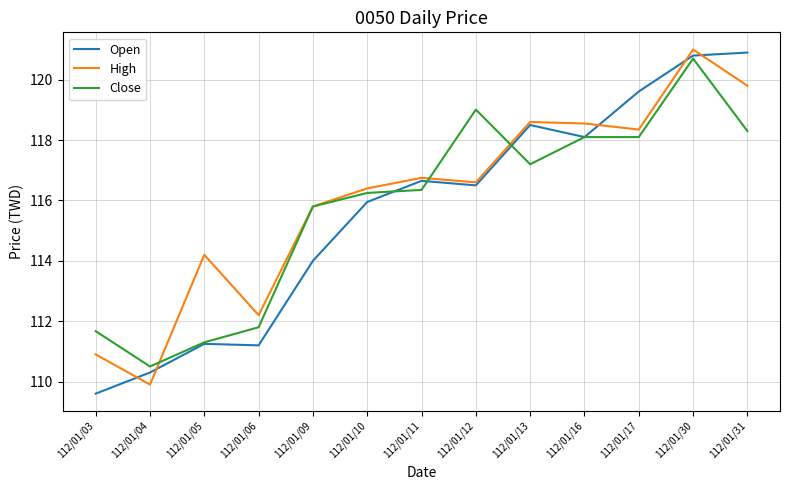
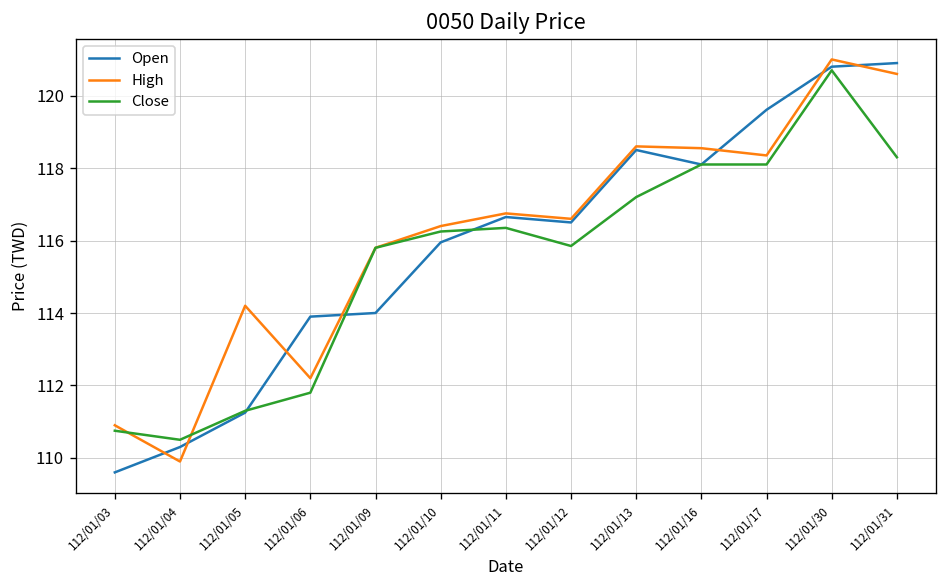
  {
    "Open": {
      "112/01/03": 109.6,
      "112/01/04": 110.3,
-     "112/01/06": 111.2,
+     "112/01/06": 113.9,
      "112/01/09": 114.0,
      "112/01/10": 116.0,
      "112/01/11": 116.7,
      "112/01/12": 116.5,
      "112/01/13": 118.5,
      "112/01/17": 119.6,
      "112/01/30": 120.8,
      "112/01/31": 120.9
    },
    "High": {
      "112/01/03": 110.9,
      "112/01/04": 109.9,
      "112/01/05": 114.2,
      "112/01/06": 112.2,
      "112/01/10": 116.4,
      "112/01/11": 116.8,
      "112/01/12": 116.6,
      "112/01/13": 118.6,
      "112/01/16": 118.6,
      "112/01/17": 118.4,
      "112/01/30": 121.0,
-     "112/01/31": 119.8
+     "112/01/31": 120.6
    },
    "Close": {
-     "112/01/03": 111.7,
+     "112/01/03": 110.8,
      "112/01/04": 110.5,
      "112/01/06": 111.8,
      "112/01/10": 116.3,
      "112/01/11": 116.4,
-     "112/01/12": 119.0,
+     "112/01/12": 115.9,
      "112/01/13": 117.2,
      "112/01/17": 118.1,
      "112/01/30": 120.7,
      "112/01/31": 118.3
    }
  }
